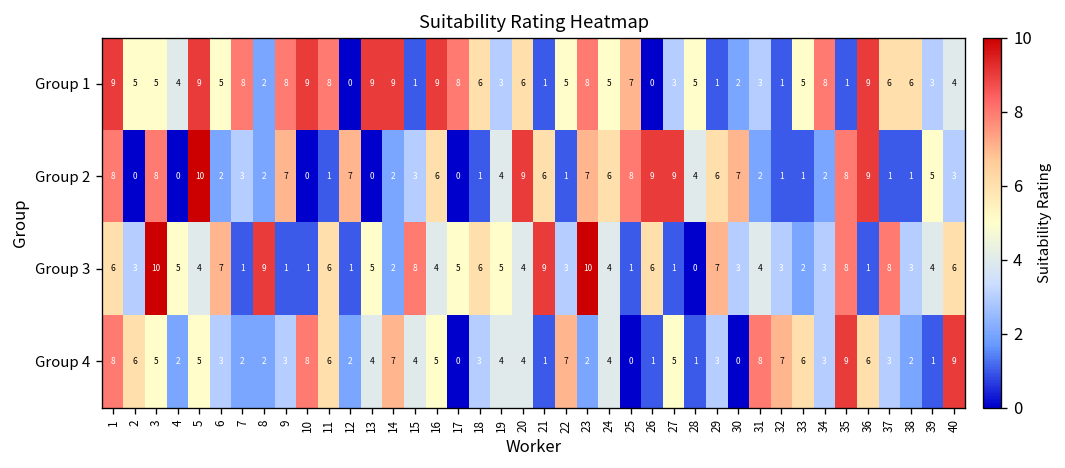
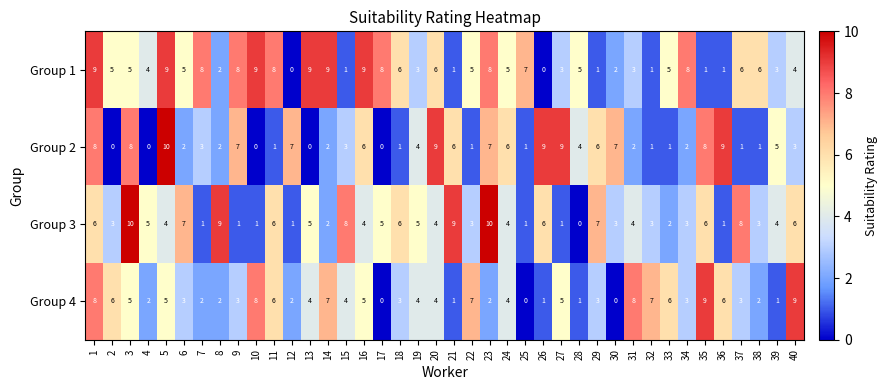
  {
    "Group 1": {
      "1": 9,
      "2": 5,
      "3": 5,
      "4": 4,
      "5": 9,
      "6": 5,
      "7": 8,
      "8": 2,
      "9": 8,
      "10": 9,
      "11": 8,
      "12": 0,
      "13": 9,
      "14": 9,
      "15": 1,
      "16": 9,
      "17": 8,
      "18": 6,
      "19": 3,
      "20": 6,
      "21": 1,
      "22": 5,
      "23": 8,
      "24": 5,
      "25": 7,
      "26": 0,
      "27": 3,
      "28": 5,
      "29": 1,
      "30": 2,
      "31": 3,
      "32": 1,
      "33": 5,
      "34": 8,
      "35": 1,
-     "36": 9,
+     "36": 1,
      "37": 6,
      "38": 6,
      "39": 3,
      "40": 4
    },
    "Group 2": {
      "1": 8,
      "2": 0,
      "3": 8,
      "4": 0,
      "5": 10,
      "6": 2,
      "7": 3,
      "8": 2,
      "9": 7,
      "10": 0,
      "11": 1,
      "12": 7,
      "13": 0,
      "14": 2,
      "15": 3,
      "16": 6,
      "17": 0,
      "18": 1,
      "19": 4,
      "20": 9,
      "21": 6,
      "22": 1,
      "23": 7,
      "24": 6,
-     "25": 8,
+     "25": 1,
      "26": 9,
      "27": 9,
      "28": 4,
      "29": 6,
      "30": 7,
      "31": 2,
      "32": 1,
      "33": 1,
      "34": 2,
      "35": 8,
      "36": 9,
      "37": 1,
      "38": 1,
      "39": 5,
      "40": 3
    },
    "Group 3": {
      "1": 6,
      "2": 3,
      "3": 10,
      "4": 5,
      "5": 4,
      "6": 7,
      "7": 1,
      "8": 9,
      "9": 1,
      "10": 1,
      "11": 6,
      "12": 1,
      "13": 5,
      "14": 2,
      "15": 8,
      "16": 4,
      "17": 5,
      "18": 6,
      "19": 5,
      "20": 4,
      "21": 9,
      "22": 3,
      "23": 10,
      "24": 4,
      "25": 1,
      "26": 6,
      "27": 1,
      "28": 0,
      "29": 7,
      "30": 3,
      "31": 4,
      "32": 3,
      "33": 2,
      "34": 3,
-     "35": 8,
+     "35": 6,
      "36": 1,
      "37": 8,
      "38": 3,
      "39": 4,
      "40": 6
    },
    "Group 4": {
      "1": 8,
      "2": 6,
      "3": 5,
      "4": 2,
      "5": 5,
      "6": 3,
      "7": 2,
      "8": 2,
      "9": 3,
      "10": 8,
      "11": 6,
      "12": 2,
      "13": 4,
      "14": 7,
      "15": 4,
      "16": 5,
      "17": 0,
      "18": 3,
      "19": 4,
      "20": 4,
      "21": 1,
      "22": 7,
      "23": 2,
      "24": 4,
      "25": 0,
      "26": 1,
      "27": 5,
      "28": 1,
      "29": 3,
      "30": 0,
      "31": 8,
      "32": 7,
      "33": 6,
      "34": 3,
      "35": 9,
      "36": 6,
      "37": 3,
      "38": 2,
      "39": 1,
      "40": 9
    }
  }
